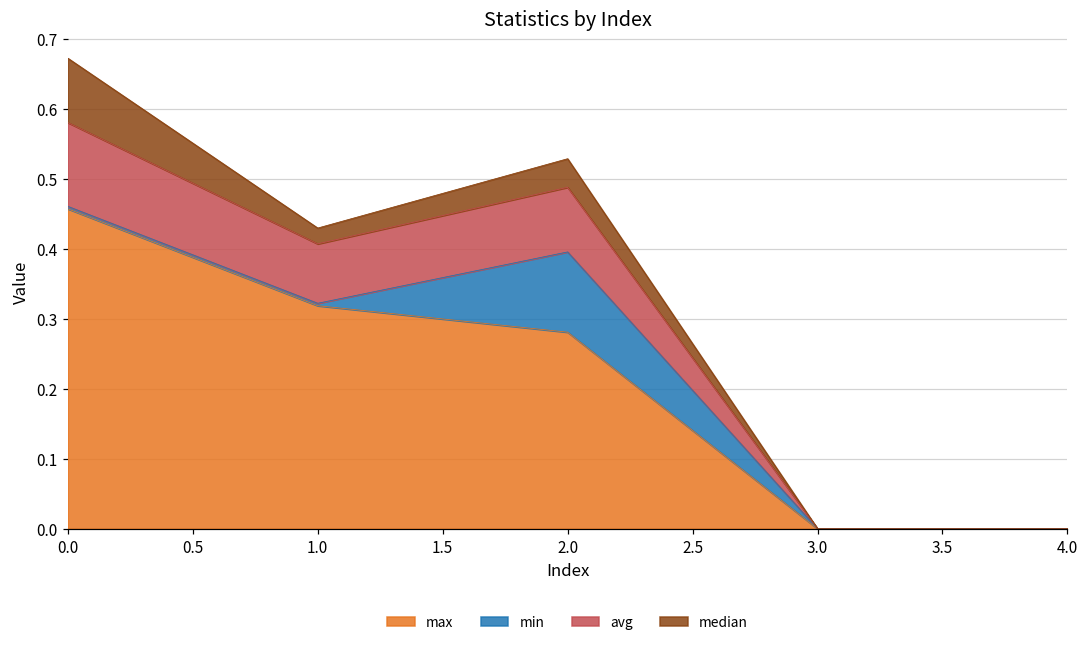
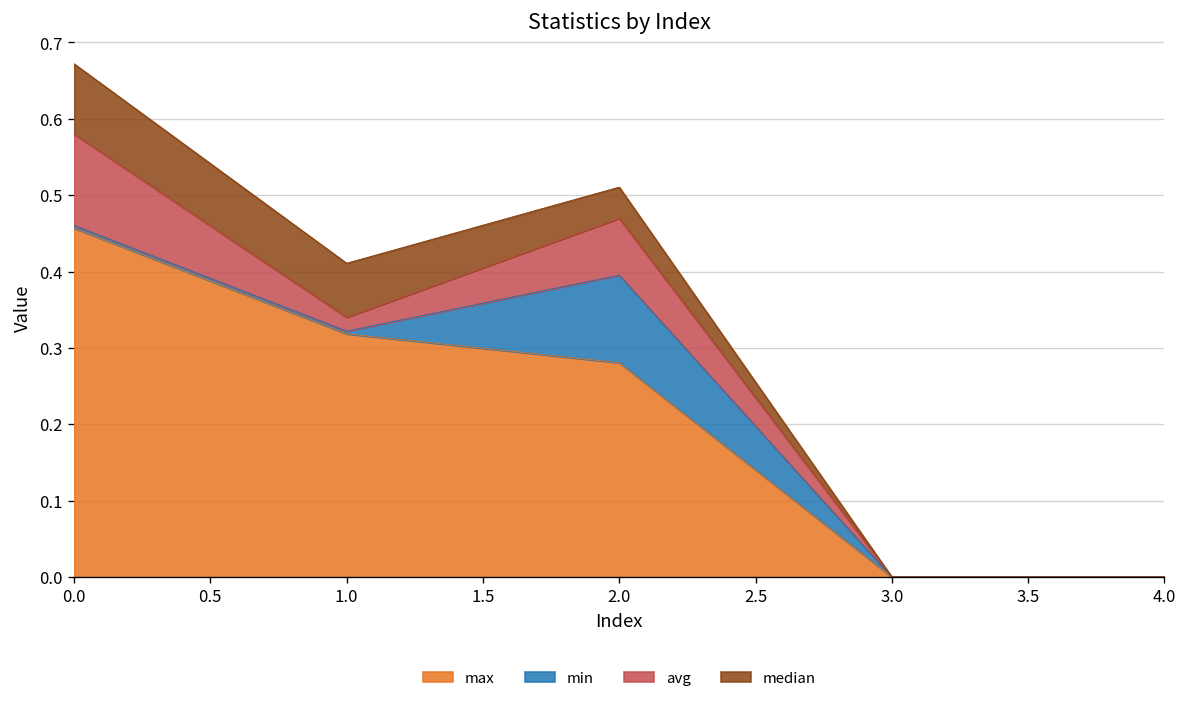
  {
    "max": {
      "2.0": 0.28
    },
    "min": {
      "2.0": 0.11
    },
    "avg": {
      "0.0": 0.12,
-     "1.0": 0.08,
-     "2.0": 0.09
+     "1.0": 0.02,
+     "2.0": 0.07
    },
    "median": {
      "0.0": 0.09,
-     "1.0": 0.02,
+     "1.0": 0.07,
      "2.0": 0.04
    }
  }
